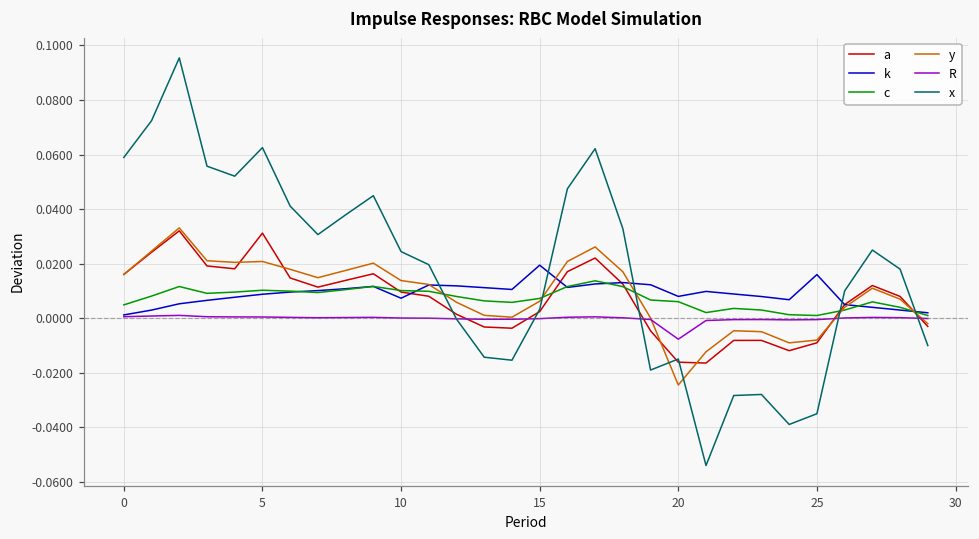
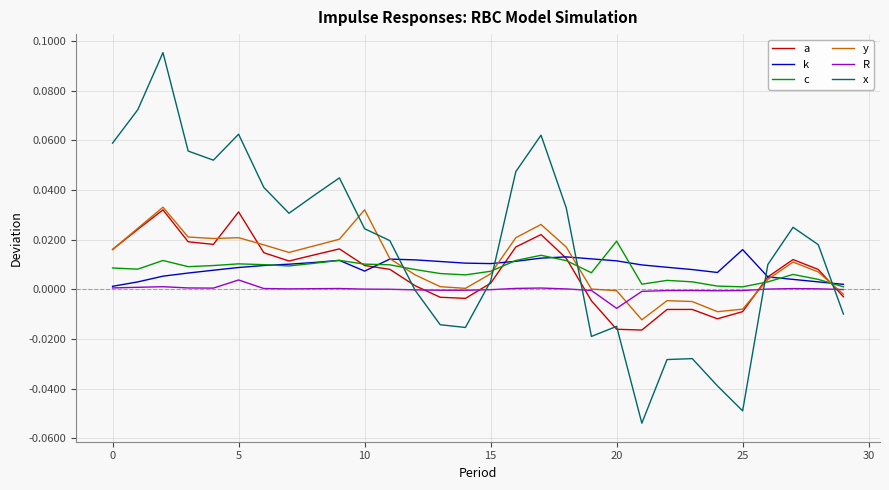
  {
    "a": {
      "5": 0.031,
      "20": -0.016
    },
    "k": {
      "5": 0.009,
      "10": 0.007,
-     "15": 0.019,
-     "20": 0.008,
+     "15": 0.010,
+     "20": 0.011,
      "25": 0.016
    },
    "c": {
-     "0": 0.005,
+     "0": 0.009,
      "5": 0.010,
-     "20": 0.006,
+     "20": 0.019,
      "25": 0.001
    },
    "y": {
      "5": 0.021,
-     "10": 0.014,
-     "20": -0.024
+     "10": 0.032,
+     "20": -0.001
    },
    "R": {
-     "5": 0.000,
+     "5": 0.004,
      "10": 0.000,
      "15": 0.000,
      "20": -0.008,
      "25": -0.001
    },
    "x": {
      "0": 0.059,
      "5": 0.063,
      "10": 0.024,
      "20": -0.015,
-     "25": -0.035
+     "25": -0.049
    }
  }
